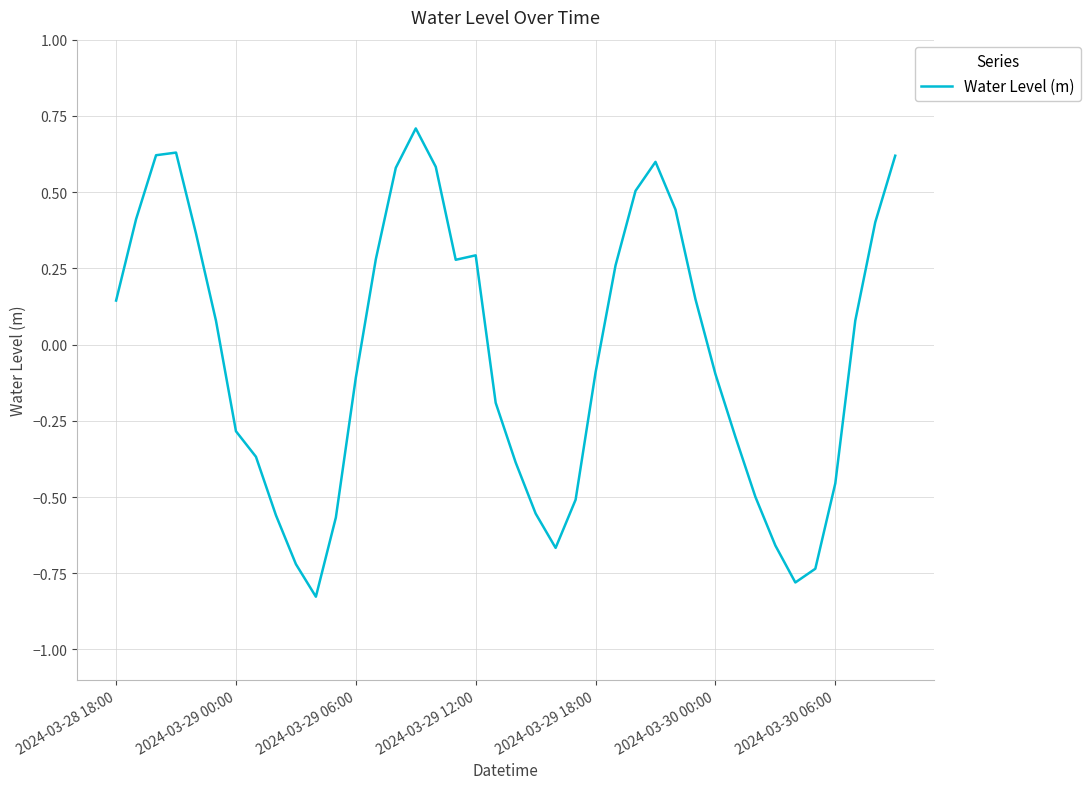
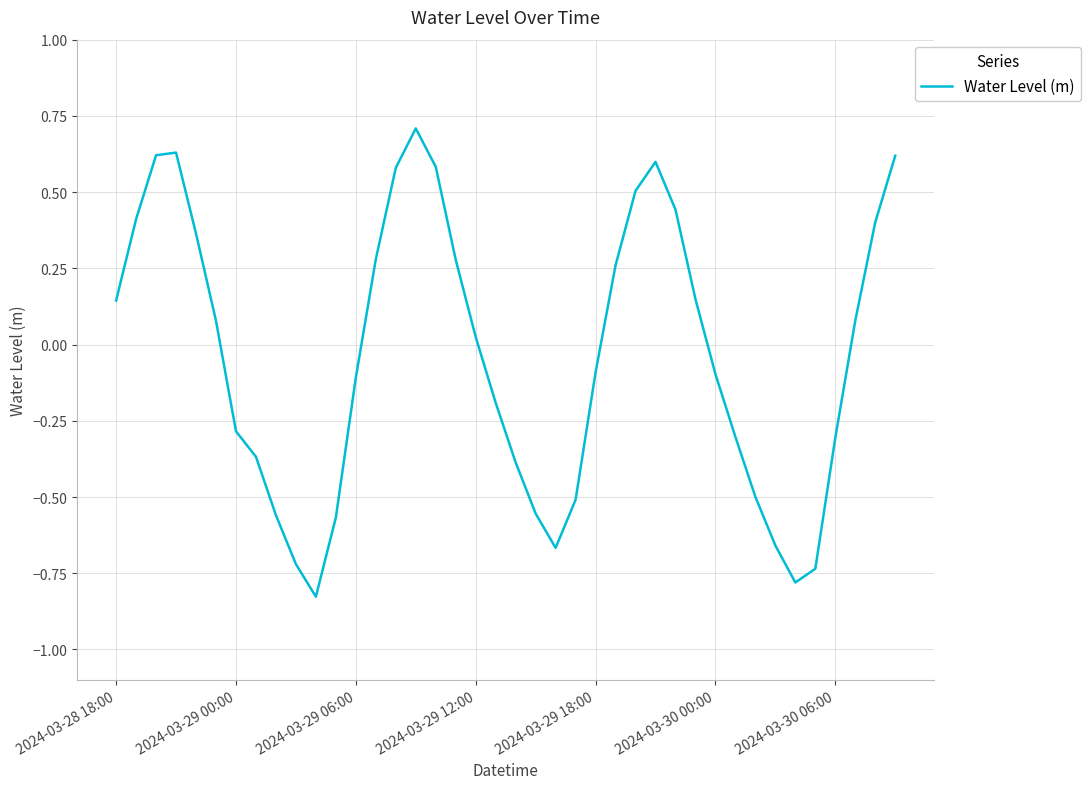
  {
    "2024-03-28 18:00": 0.14,
    "2024-03-29 00:00": -0.28,
    "2024-03-29 06:00": -0.11,
-   "2024-03-29 12:00": 0.29,
+   "2024-03-29 12:00": 0.02,
    "2024-03-29 18:00": -0.09,
    "2024-03-30 00:00": -0.10,
-   "2024-03-30 06:00": -0.46
+   "2024-03-30 06:00": -0.31
  }
